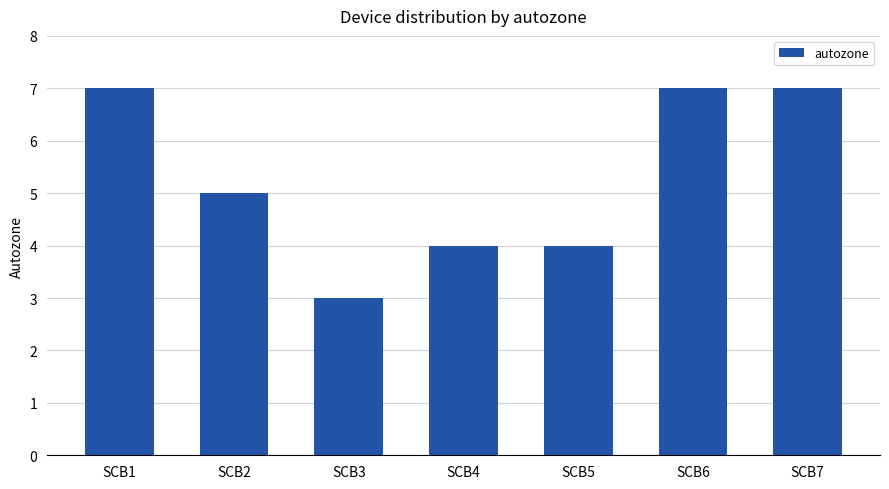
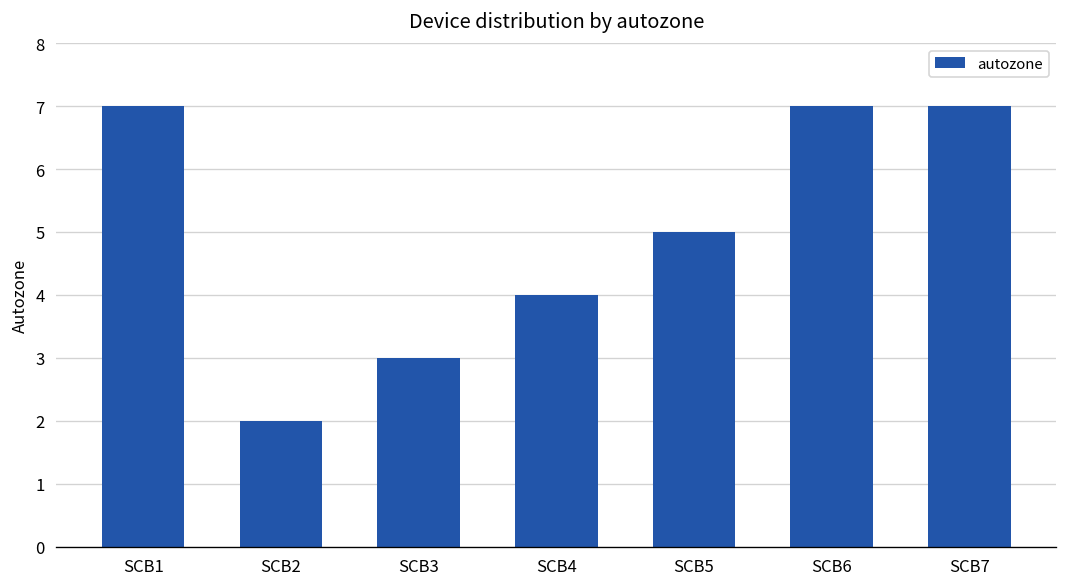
  {
    "SCB1": 7,
-   "SCB2": 5,
+   "SCB2": 2,
    "SCB3": 3,
    "SCB4": 4,
-   "SCB5": 4,
+   "SCB5": 5,
    "SCB6": 7,
    "SCB7": 7
  }
